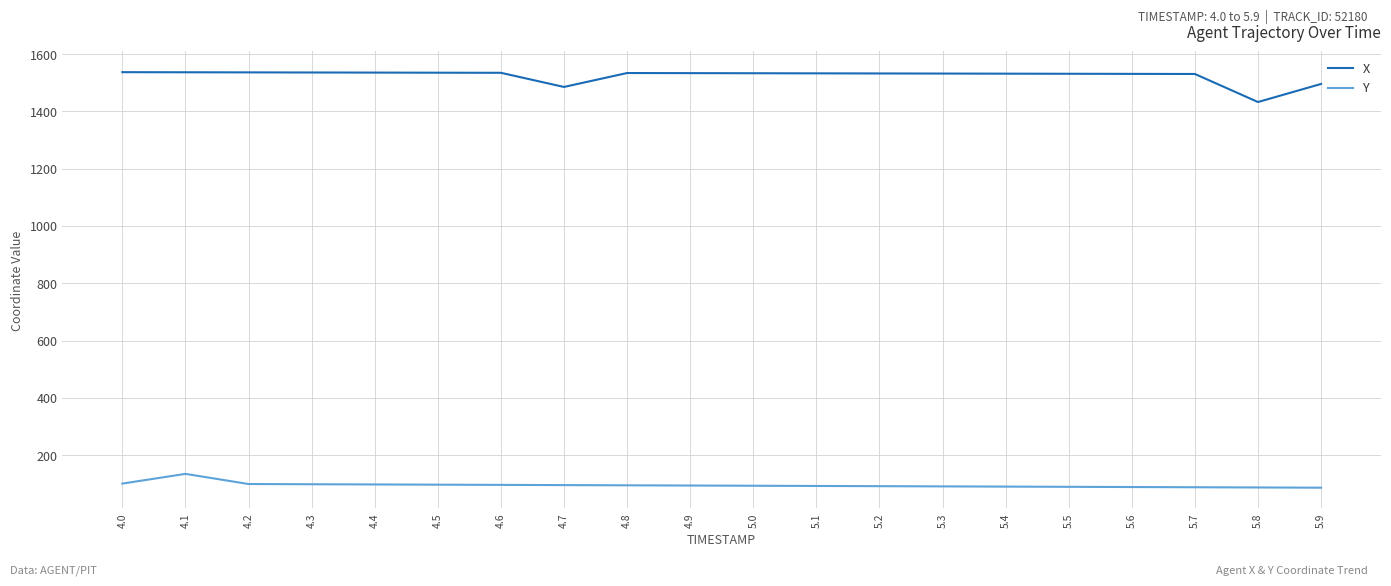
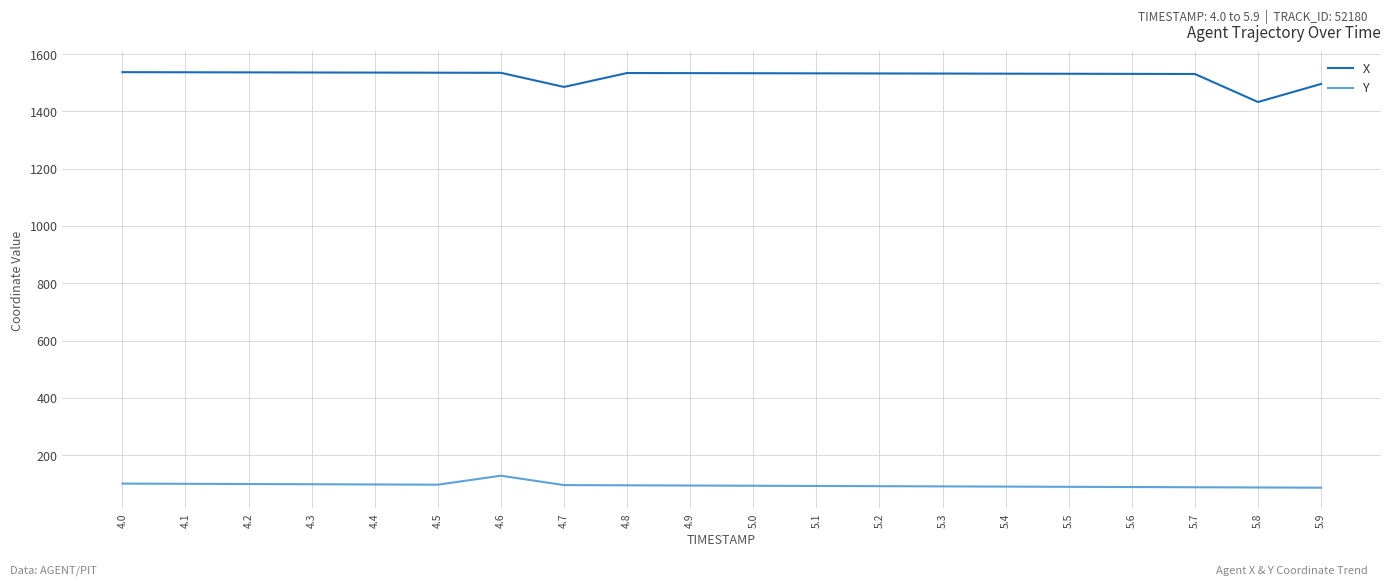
  {
    "X": {
      "4.0": 1540,
      "4.1": 1540,
      "4.2": 1540,
      "4.3": 1540,
      "4.4": 1540,
      "4.5": 1530,
      "4.6": 1530,
      "4.7": 1490,
      "4.8": 1530,
      "4.9": 1530,
      "5.0": 1530,
      "5.1": 1530,
      "5.2": 1530,
      "5.3": 1530,
      "5.4": 1530,
      "5.5": 1530,
      "5.6": 1530,
      "5.7": 1530,
      "5.8": 1430,
      "5.9": 1500
    },
    "Y": {
      "4.0": 100,
-     "4.1": 130,
+     "4.1": 100,
      "4.2": 100,
      "4.3": 100,
      "4.4": 100,
      "4.5": 100,
-     "4.6": 100,
+     "4.6": 130,
      "4.7": 100,
      "4.8": 90,
      "4.9": 90,
      "5.0": 90,
      "5.1": 90,
      "5.2": 90,
      "5.3": 90,
      "5.4": 90,
      "5.5": 90,
      "5.6": 90,
      "5.7": 90,
      "5.8": 90,
      "5.9": 90
    }
  }
